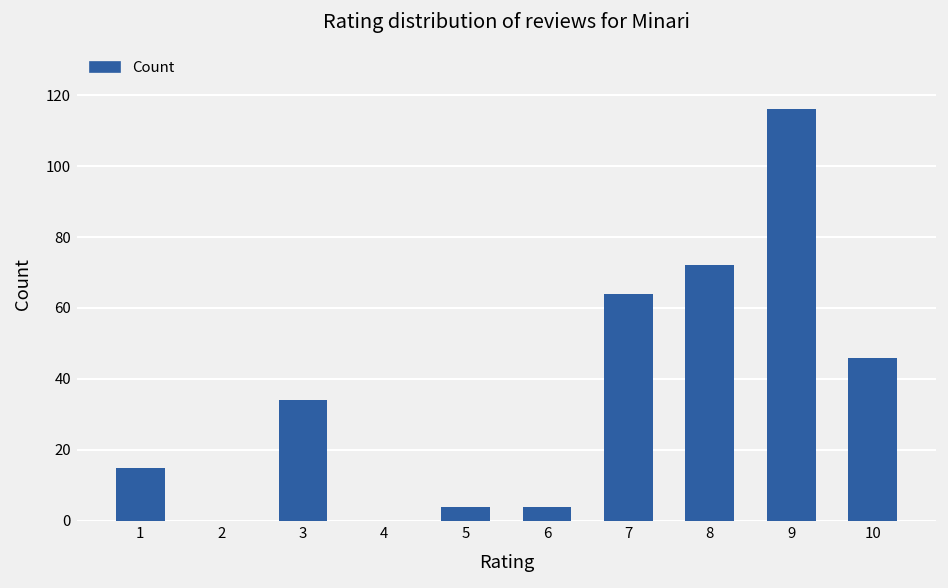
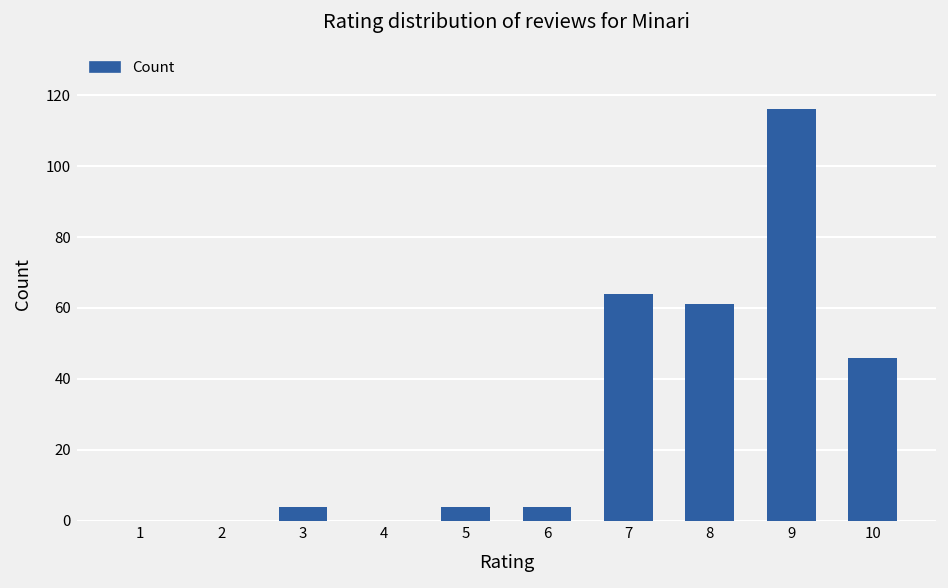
  {
-   "1": 15,
+   "1": 0,
    "2": 0,
-   "3": 34,
+   "3": 4,
    "4": 0,
    "5": 4,
    "6": 4,
    "7": 64,
-   "8": 72,
+   "8": 61,
    "9": 116,
    "10": 46
  }
